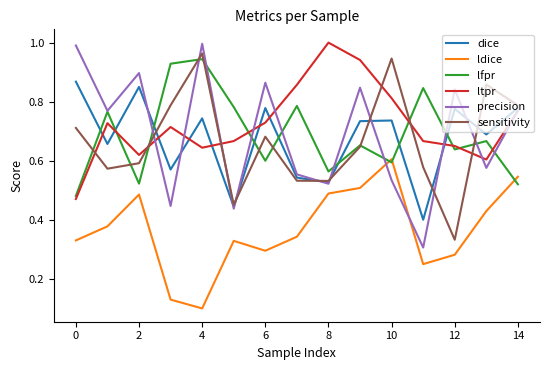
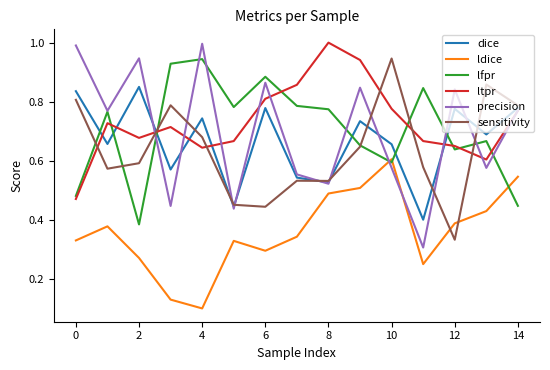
  {
    "dice": {
-     "0": 0.87,
+     "0": 0.84,
      "2": 0.85,
      "4": 0.74,
      "6": 0.78,
-     "10": 0.74
+     "10": 0.66
    },
    "ldice": {
      "0": 0.33,
-     "2": 0.49,
+     "2": 0.27,
      "4": 0.10,
      "6": 0.30,
      "8": 0.49,
      "10": 0.61,
-     "12": 0.28,
+     "12": 0.39,
      "14": 0.55
    },
    "lfpr": {
      "0": 0.48,
-     "2": 0.52,
+     "2": 0.38,
      "4": 0.94,
-     "6": 0.60,
-     "8": 0.56,
+     "6": 0.88,
+     "8": 0.77,
      "10": 0.59,
      "12": 0.64,
-     "14": 0.52
+     "14": 0.45
    },
    "ltpr": {
      "0": 0.47,
-     "2": 0.62,
+     "2": 0.68,
      "4": 0.64,
-     "6": 0.73,
+     "6": 0.81,
      "8": 1.00,
-     "10": 0.81,
+     "10": 0.78,
      "12": 0.65
    },
    "precision": {
      "0": 0.99,
-     "2": 0.90,
+     "2": 0.95,
      "4": 1.00,
      "6": 0.86,
-     "10": 0.53
+     "10": 0.58
    },
    "sensitivity": {
-     "0": 0.71,
+     "0": 0.81,
      "2": 0.59,
-     "4": 0.96,
-     "6": 0.68,
+     "4": 0.68,
+     "6": 0.44,
      "10": 0.95,
      "12": 0.33
    }
  }
